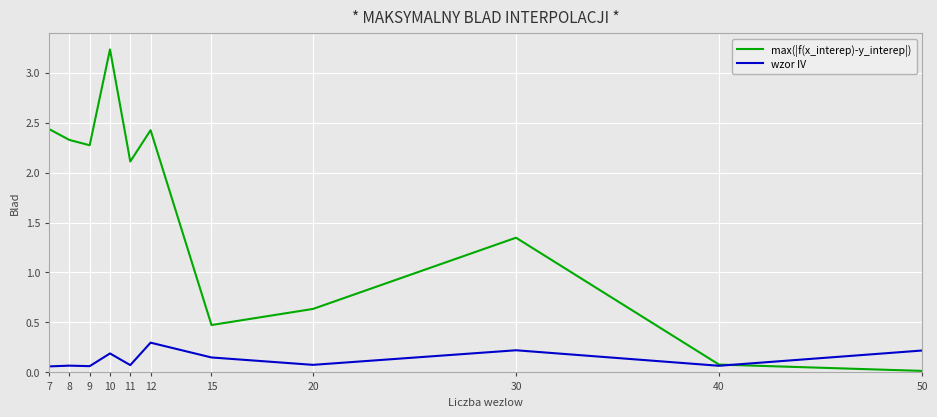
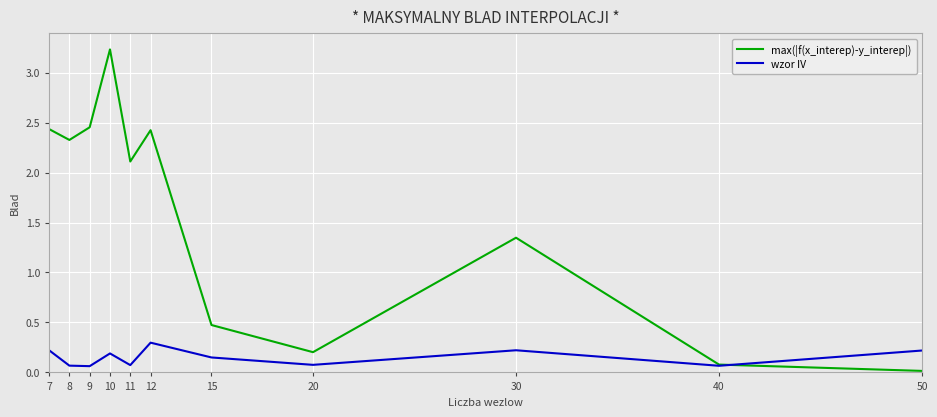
  {
    "max(|f(x_interep)-y_interep|)": {
      "7": 2.4,
      "8": 2.3,
-     "9": 2.3,
+     "9": 2.5,
      "10": 3.2,
      "11": 2.1,
      "12": 2.4,
      "15": 0.5,
-     "20": 0.6,
+     "20": 0.2,
      "30": 1.3,
      "50": 0.0
    },
    "wzor IV": {
-     "7": 0.1,
+     "7": 0.2,
      "8": 0.1,
      "9": 0.1,
      "10": 0.2,
      "11": 0.1,
      "12": 0.3,
      "15": 0.1,
      "20": 0.1,
      "30": 0.2,
      "50": 0.2
    }
  }
